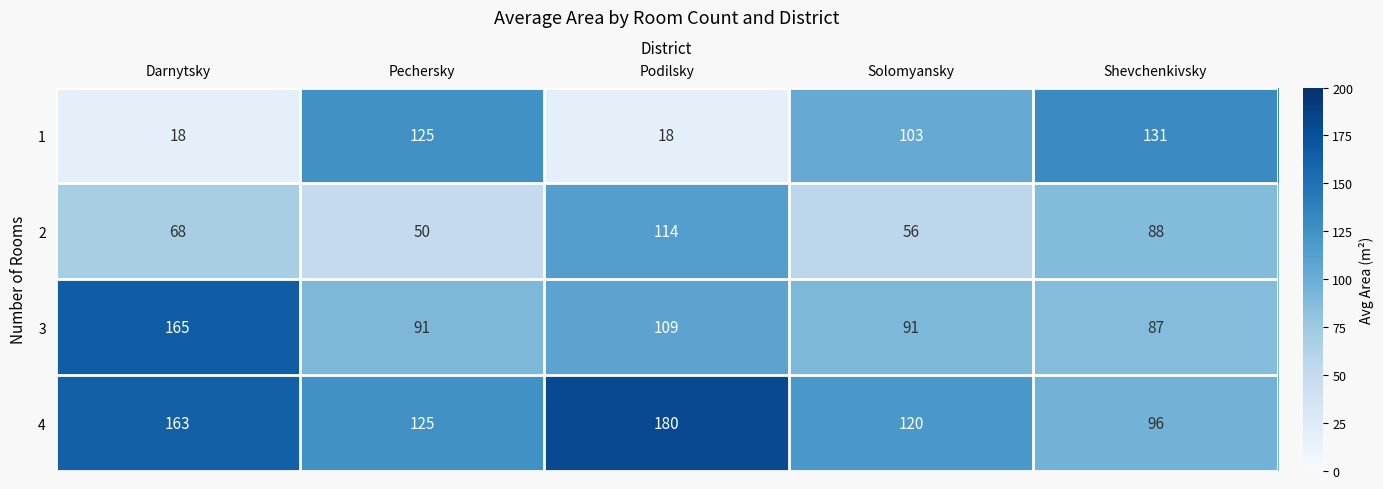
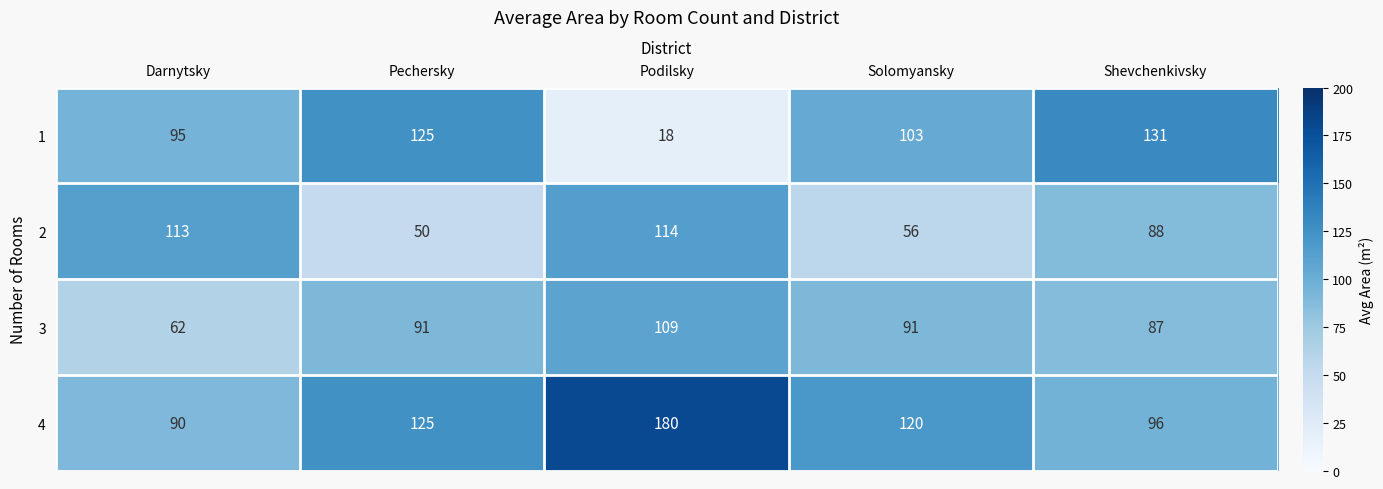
  {
    "1": {
-     "Darnytsky": 18,
+     "Darnytsky": 95,
      "Pechersky": 125,
      "Podilsky": 18,
      "Solomyansky": 103,
      "Shevchenkivsky": 131
    },
    "2": {
-     "Darnytsky": 68,
+     "Darnytsky": 113,
      "Pechersky": 50,
      "Podilsky": 114,
      "Solomyansky": 56,
      "Shevchenkivsky": 88
    },
    "3": {
-     "Darnytsky": 165,
+     "Darnytsky": 62,
      "Pechersky": 91,
      "Podilsky": 109,
      "Solomyansky": 91,
      "Shevchenkivsky": 87
    },
    "4": {
-     "Darnytsky": 163,
+     "Darnytsky": 90,
      "Pechersky": 125,
      "Podilsky": 180,
      "Solomyansky": 120,
      "Shevchenkivsky": 96
    }
  }
